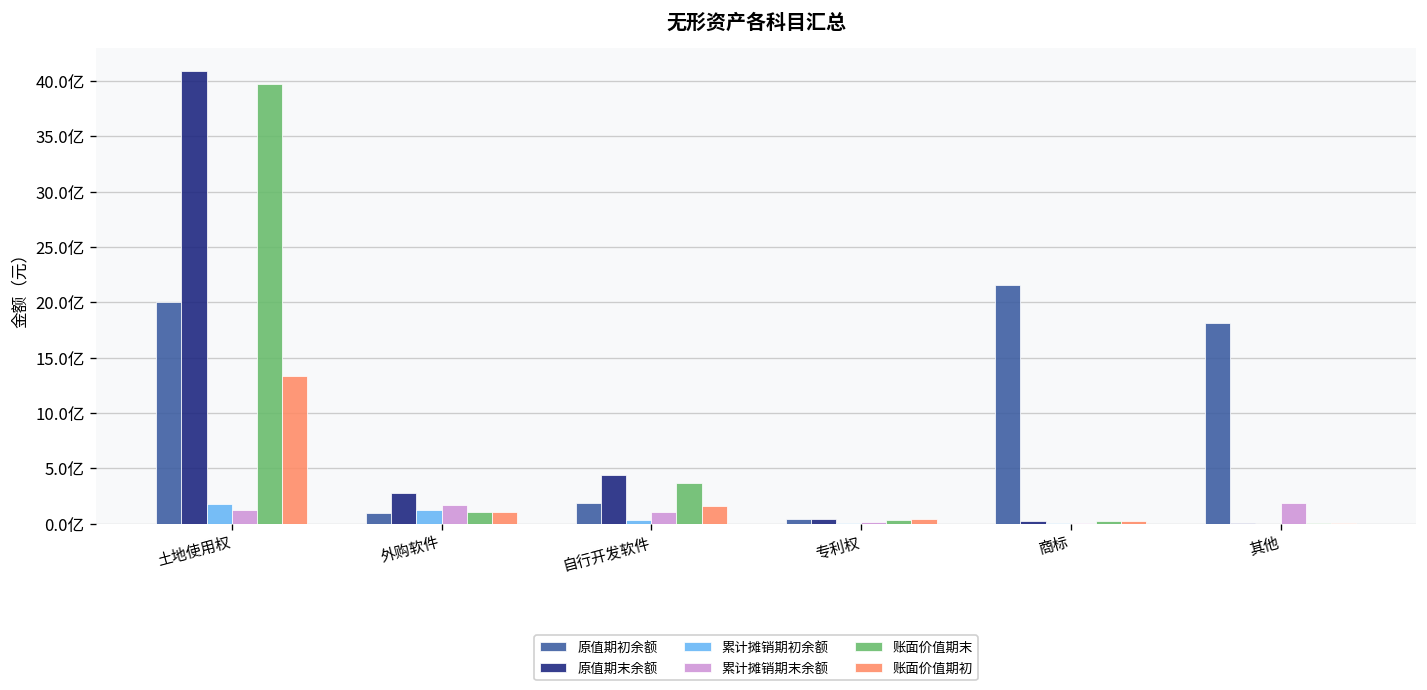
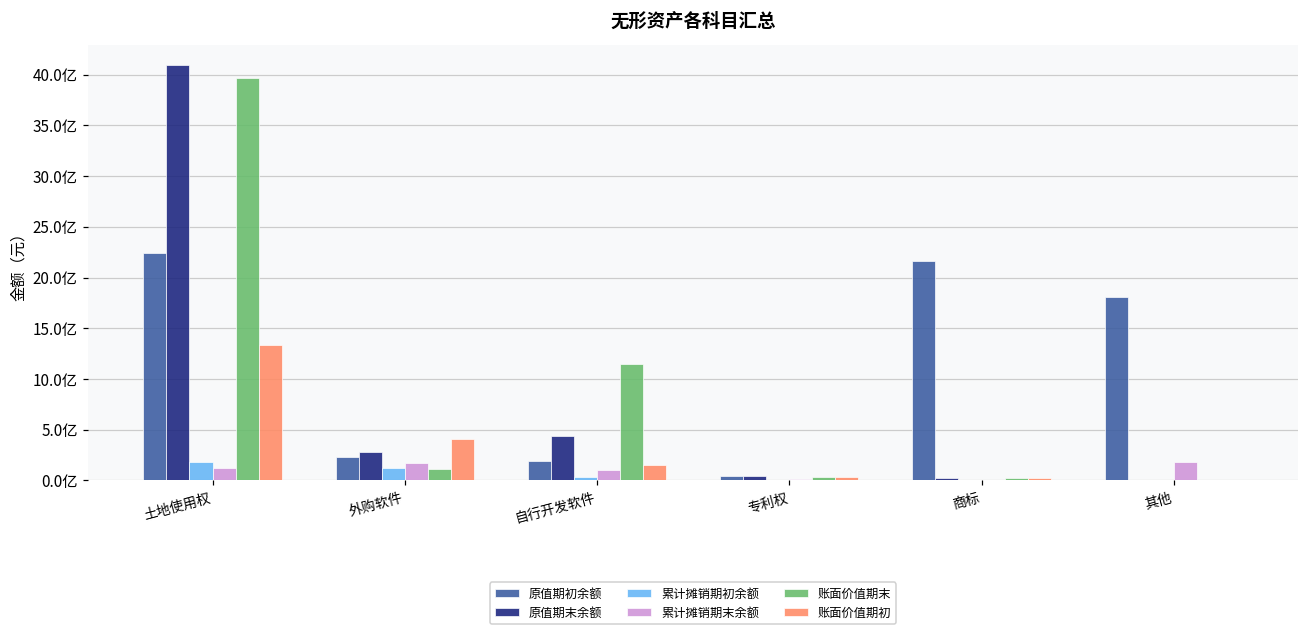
  {
    "原值期初余额": {
-     "土地使用权": "20亿",
-     "外购软件": "1亿",
+     "土地使用权": "22亿",
+     "外购软件": "2亿",
      "自行开发软件": "2亿",
      "专利权": "0亿",
      "商标": "22亿",
      "其他": "18亿"
    },
    "原值期末余额": {
      "土地使用权": "41亿",
      "外购软件": "3亿",
      "自行开发软件": "4亿",
      "专利权": "0亿",
      "商标": "0亿"
    },
    "累计摊销期初余额": {
      "土地使用权": "2亿",
      "外购软件": "1亿",
      "自行开发软件": "0亿"
    },
    "累计摊销期末余额": {
      "土地使用权": "1亿",
      "外购软件": "2亿",
      "自行开发软件": "1亿",
      "其他": "2亿"
    },
    "账面价值期末": {
      "土地使用权": "40亿",
      "外购软件": "1亿",
-     "自行开发软件": "4亿",
+     "自行开发软件": "12亿",
      "专利权": "0亿"
    },
    "账面价值期初": {
      "土地使用权": "13亿",
-     "外购软件": "1亿",
+     "外购软件": "4亿",
      "自行开发软件": "2亿",
      "专利权": "0亿"
    }
  }
